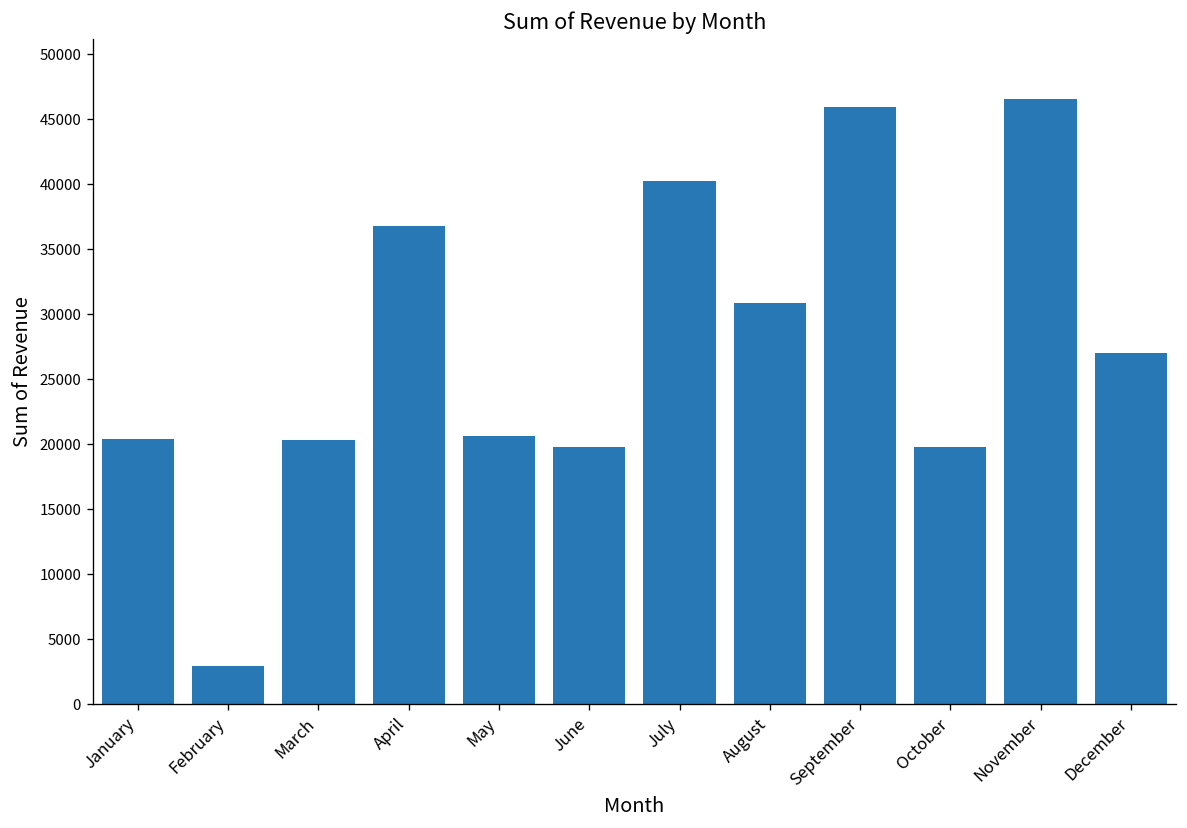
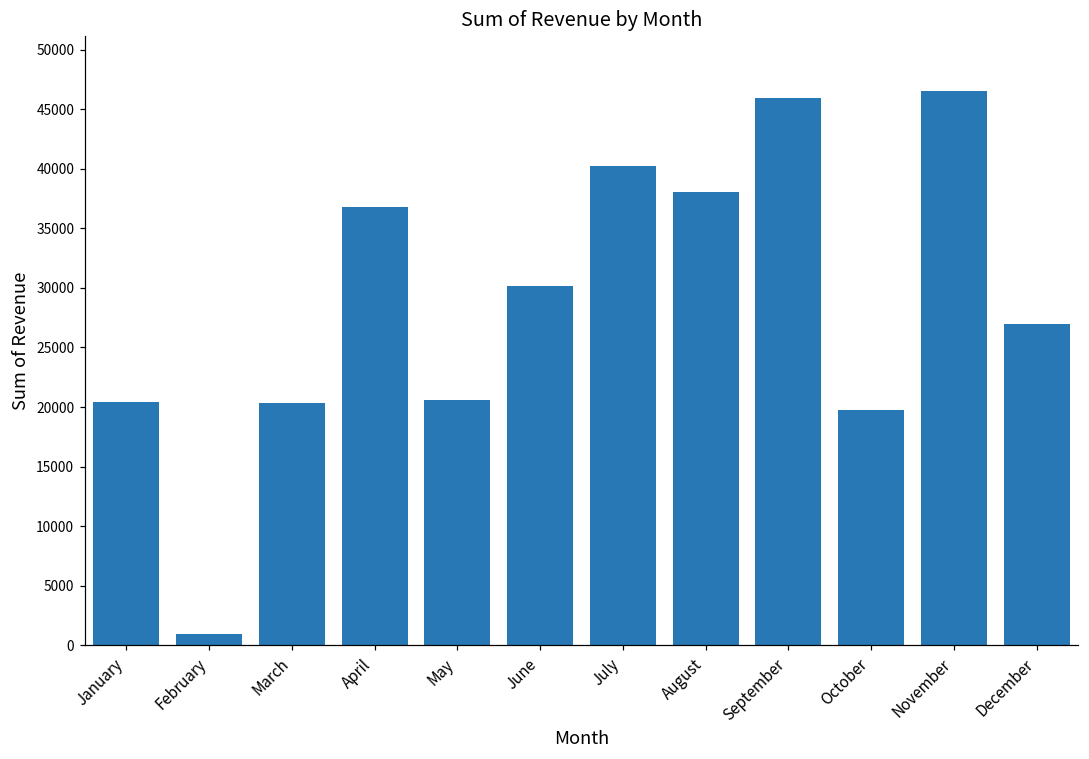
  {
    "January": 20400,
-   "February": 2900,
+   "February": 900,
    "March": 20300,
    "April": 36800,
    "May": 20600,
-   "June": 19800,
+   "June": 30200,
    "July": 40200,
-   "August": 30900,
+   "August": 38000,
    "September": 45900,
    "October": 19800,
    "November": 46500,
    "December": 27000
  }
